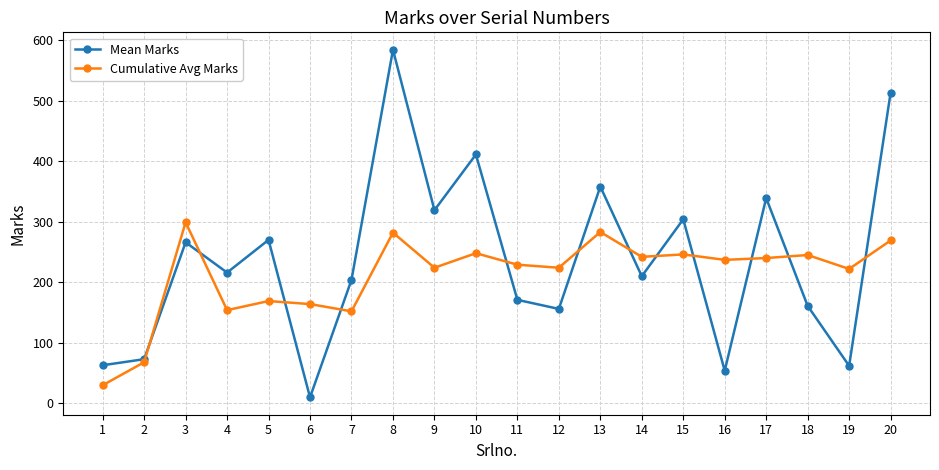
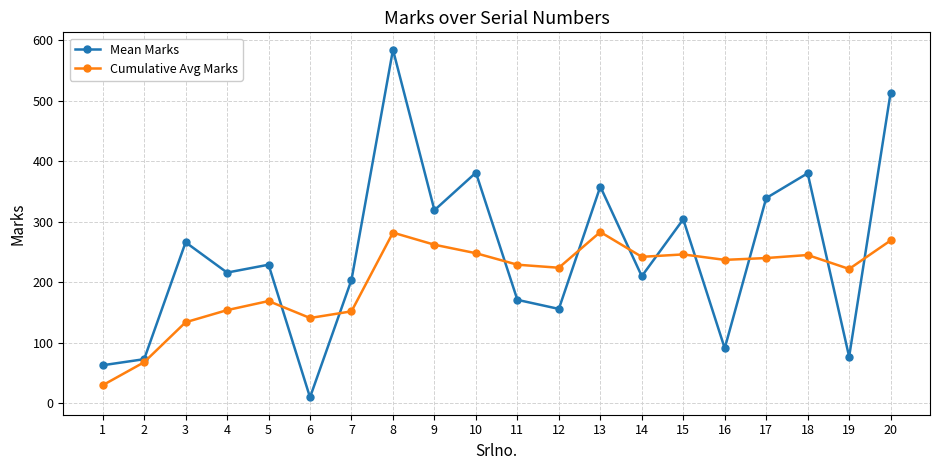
  {
    "Mean Marks": {
      "1": 60,
      "2": 70,
      "3": 270,
      "4": 220,
-     "5": 270,
+     "5": 230,
      "6": 10,
      "7": 200,
      "8": 580,
      "9": 320,
-     "10": 410,
+     "10": 380,
      "11": 170,
      "12": 160,
      "13": 360,
      "14": 210,
      "15": 300,
-     "16": 50,
+     "16": 90,
      "17": 340,
-     "18": 160,
-     "19": 60,
+     "18": 380,
+     "19": 80,
      "20": 510
    },
    "Cumulative Avg Marks": {
      "1": 30,
      "2": 70,
-     "3": 300,
+     "3": 130,
      "4": 150,
      "5": 170,
-     "6": 160,
+     "6": 140,
      "7": 150,
      "8": 280,
-     "9": 220,
+     "9": 260,
      "10": 250,
      "11": 230,
      "12": 220,
      "13": 280,
      "14": 240,
      "15": 250,
      "16": 240,
      "17": 240,
      "18": 250,
      "19": 220,
      "20": 270
    }
  }
